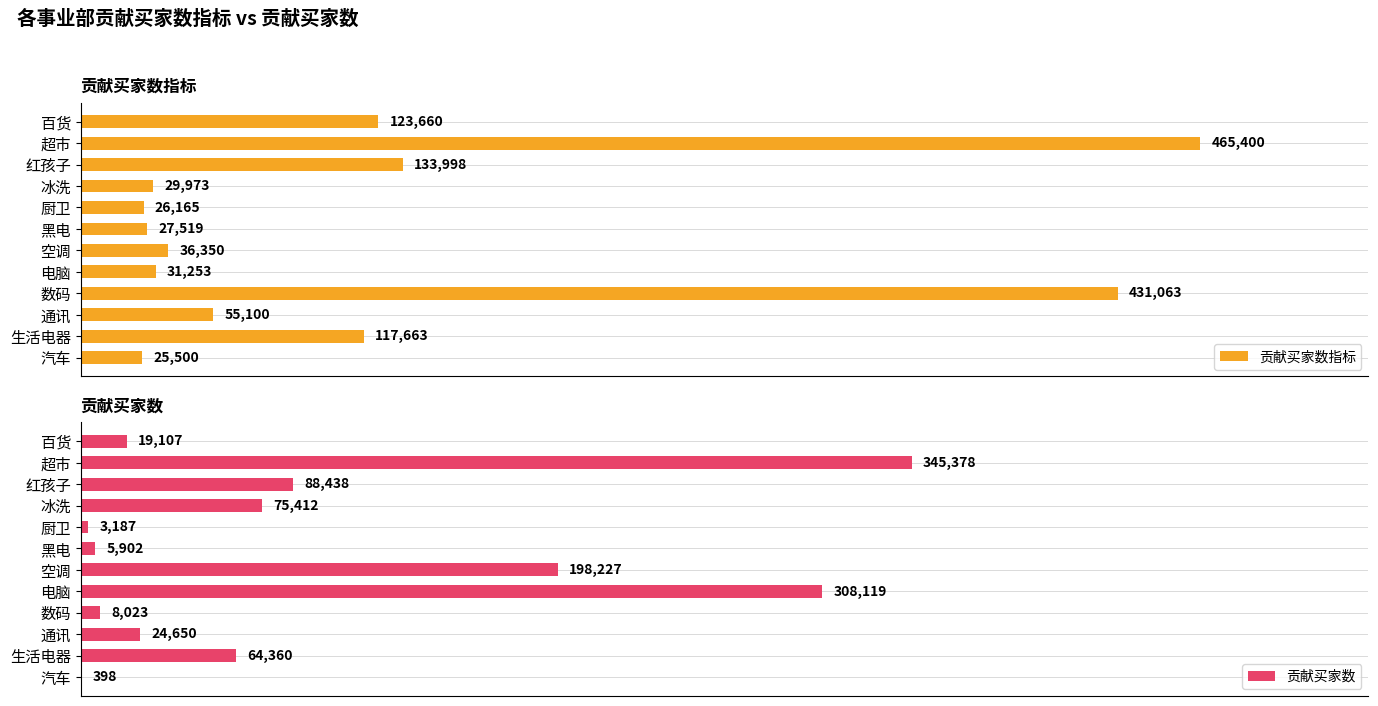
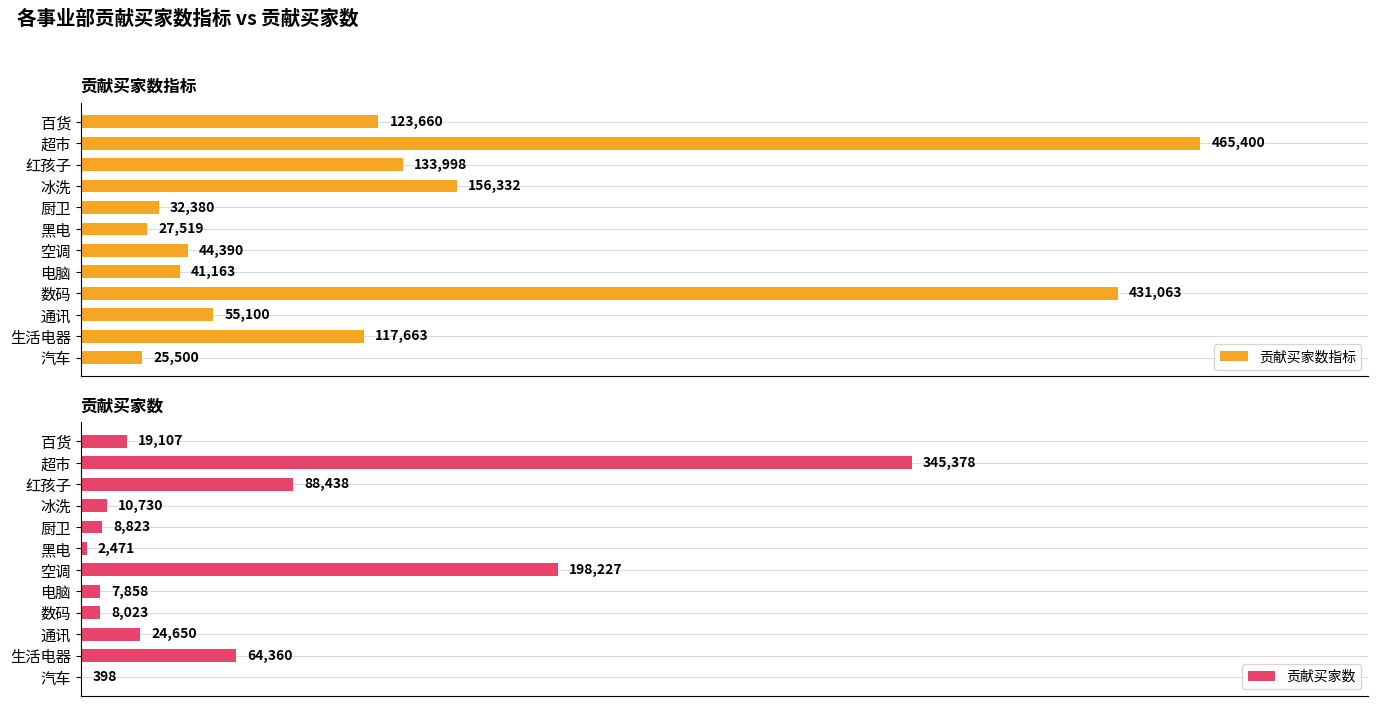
  {
    "贡献买家数指标": {
      "百货": "123,660",
      "超市": "465,400",
      "红孩子": "133,998",
-     "冰洗": "29,973",
-     "厨卫": "26,165",
+     "冰洗": "156,332",
+     "厨卫": "32,380",
      "黑电": "27,519",
-     "空调": "36,350",
-     "电脑": "31,253",
+     "空调": "44,390",
+     "电脑": "41,163",
      "数码": "431,063",
      "通讯": "55,100",
      "生活电器": "117,663",
      "汽车": "25,500"
    },
    "贡献买家数": {
      "百货": "19,107",
      "超市": "345,378",
      "红孩子": "88,438",
-     "冰洗": "75,412",
-     "厨卫": "3,187",
-     "黑电": "5,902",
+     "冰洗": "10,730",
+     "厨卫": "8,823",
+     "黑电": "2,471",
      "空调": "198,227",
-     "电脑": "308,119",
+     "电脑": "7,858",
      "数码": "8,023",
      "通讯": "24,650",
      "生活电器": "64,360",
      "汽车": "398"
    }
  }
